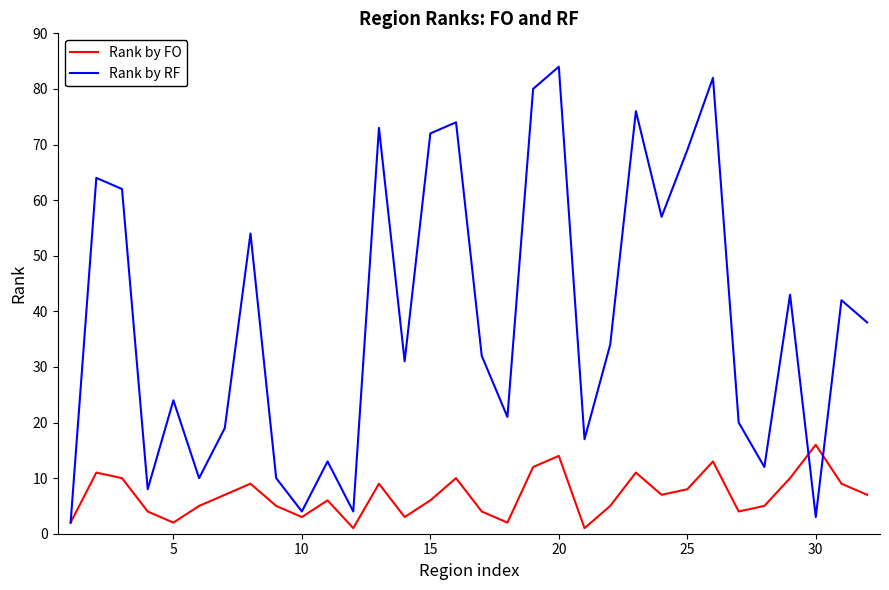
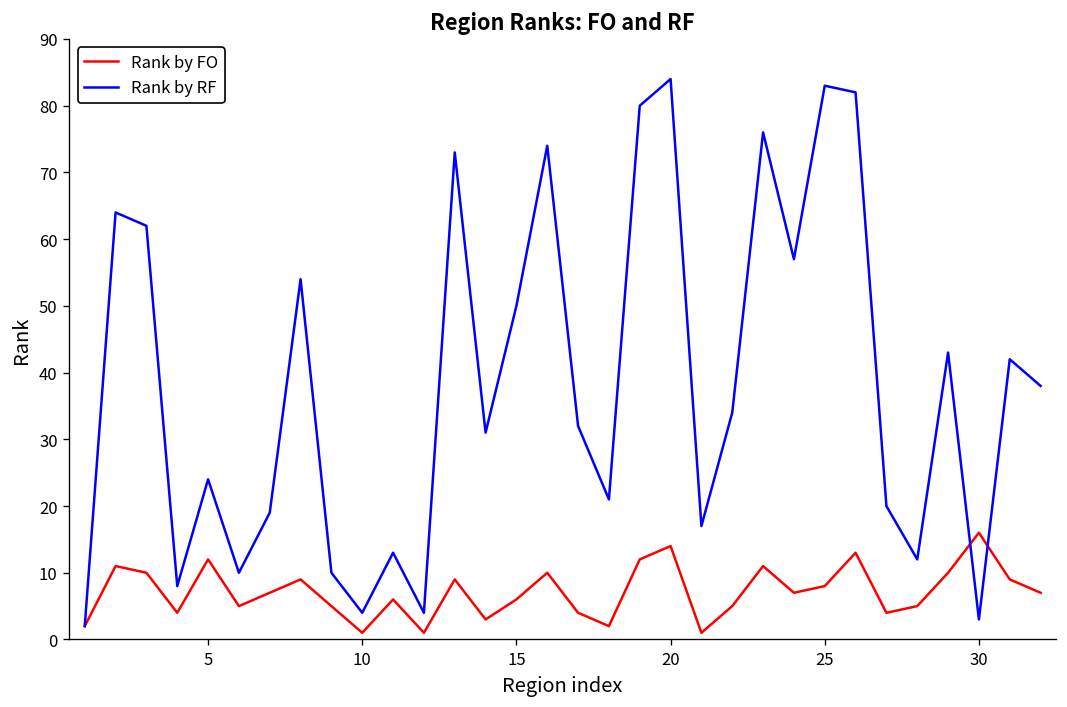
  {
    "Rank by FO": {
-     "5": 2,
-     "10": 3,
+     "5": 12,
+     "10": 1,
      "15": 6,
      "20": 14,
      "25": 8,
      "30": 16
    },
    "Rank by RF": {
      "5": 24,
      "10": 4,
-     "15": 72,
+     "15": 50,
      "20": 84,
-     "25": 69,
+     "25": 83,
      "30": 3
    }
  }
